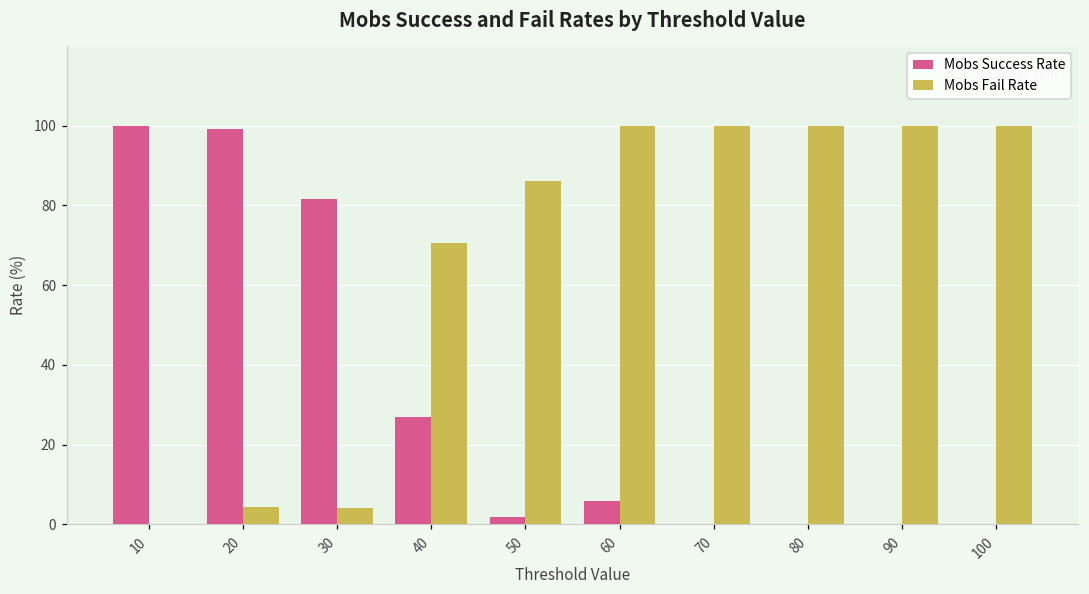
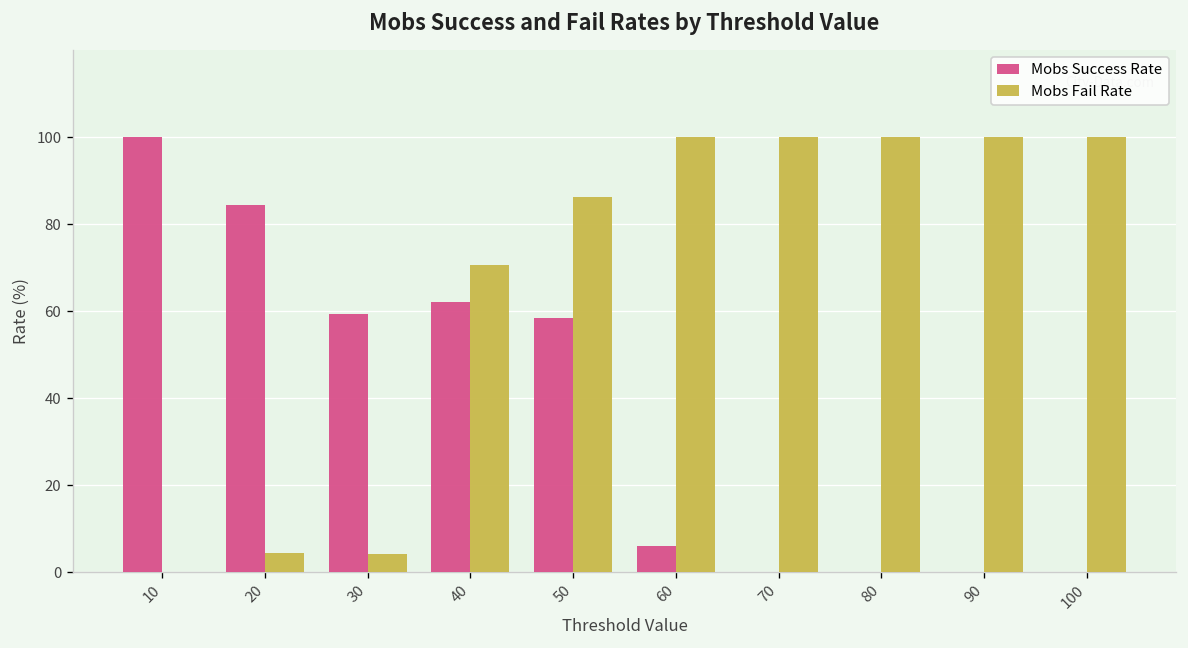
  {
    "Mobs Success Rate": {
      "10": 100,
-     "20": 99,
-     "30": 82,
-     "40": 27,
-     "50": 2,
+     "20": 84,
+     "30": 59,
+     "40": 62,
+     "50": 58,
      "60": 6,
      "70": 0,
      "80": 0,
      "90": 0,
      "100": 0
    },
    "Mobs Fail Rate": {
      "20": 4,
      "30": 4,
      "40": 71,
      "50": 86,
      "60": 100,
      "70": 100,
      "80": 100,
      "90": 100,
      "100": 100
    }
  }
